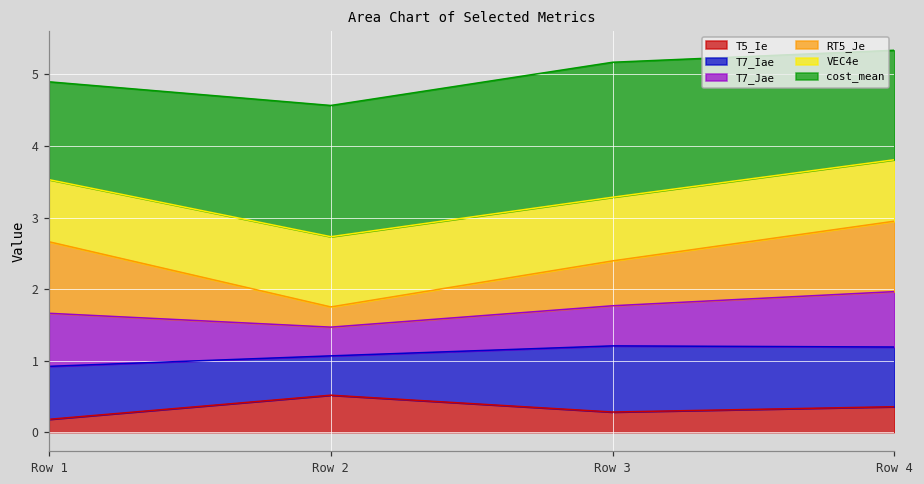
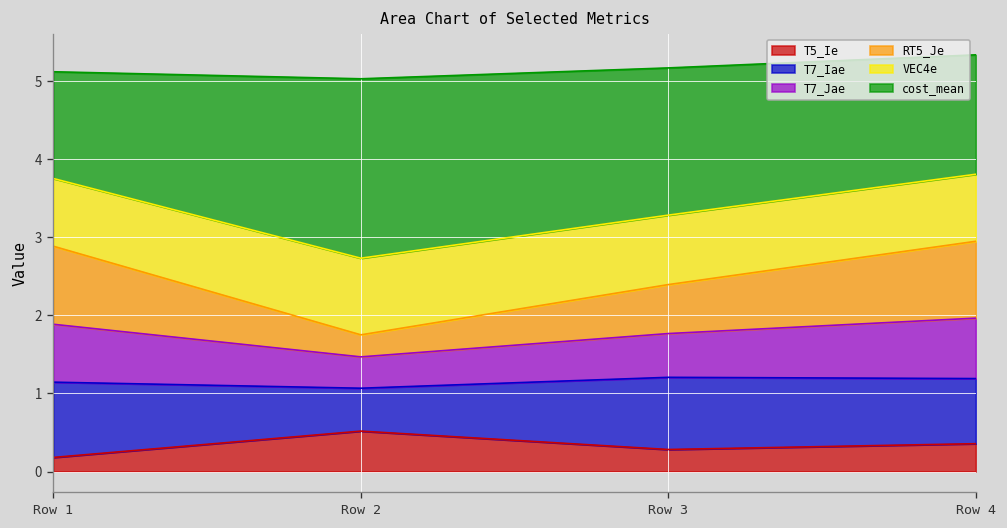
  {
    "T5_Ie": {
      "Row 1": 0.2,
      "Row 2": 0.5,
      "Row 3": 0.3,
      "Row 4": 0.4
    },
    "T7_Iae": {
-     "Row 1": 0.7,
+     "Row 1": 1.0,
      "Row 2": 0.5,
      "Row 3": 0.9,
      "Row 4": 0.8
    },
    "T7_Jae": {
      "Row 1": 0.7,
      "Row 2": 0.4,
      "Row 3": 0.6,
      "Row 4": 0.8
    },
    "RT5_Je": {
      "Row 1": 1.0,
      "Row 2": 0.3,
      "Row 3": 0.6,
      "Row 4": 1.0
    },
    "VEC4e": {
      "Row 1": 0.9,
      "Row 2": 1.0,
      "Row 3": 0.9,
      "Row 4": 0.9
    },
    "cost_mean": {
      "Row 1": 1.4,
-     "Row 2": 1.8,
+     "Row 2": 2.3,
      "Row 3": 1.9,
      "Row 4": 1.5
    }
  }
